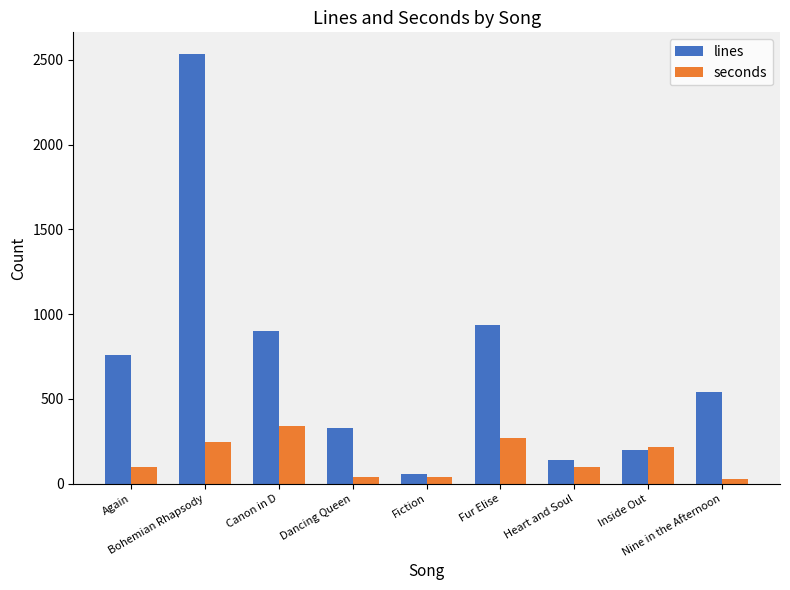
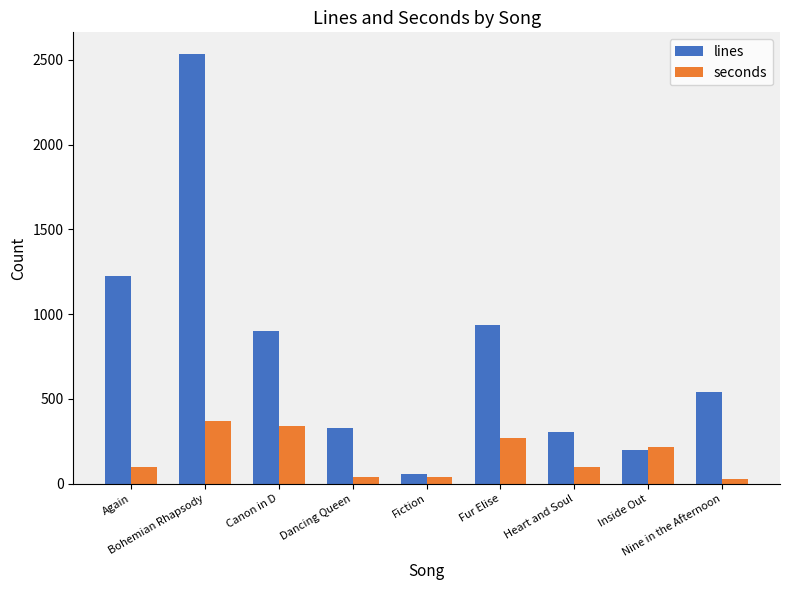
  {
    "lines": {
-     "Again": 760,
+     "Again": 1230,
      "Bohemian Rhapsody": 2540,
      "Canon in D": 900,
      "Dancing Queen": 330,
      "Fiction": 60,
      "Fur Elise": 930,
-     "Heart and Soul": 140,
+     "Heart and Soul": 310,
      "Inside Out": 200,
      "Nine in the Afternoon": 540
    },
    "seconds": {
      "Again": 100,
-     "Bohemian Rhapsody": 250,
+     "Bohemian Rhapsody": 370,
      "Canon in D": 340,
      "Dancing Queen": 40,
      "Fiction": 40,
      "Fur Elise": 270,
      "Heart and Soul": 100,
      "Inside Out": 220,
      "Nine in the Afternoon": 30
    }
  }
